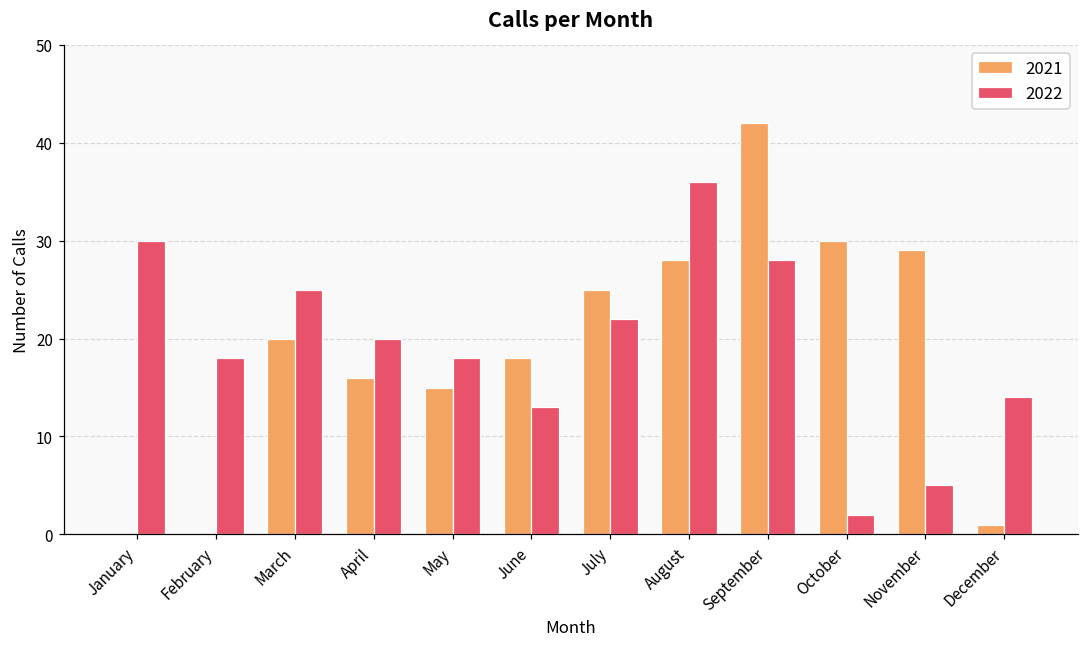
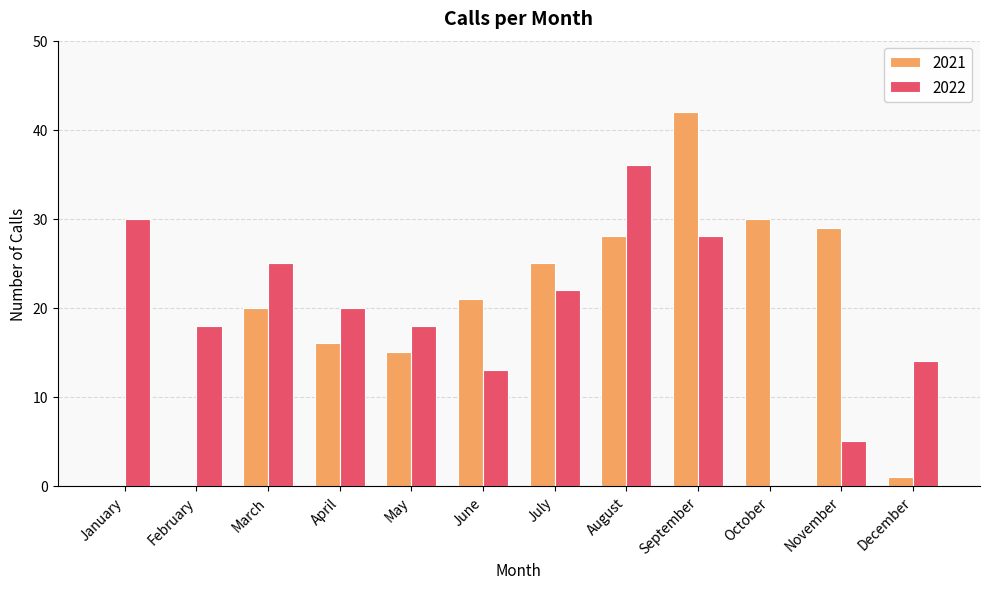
  {
    "2021": {
      "January": 0,
      "February": 0,
      "March": 20,
      "April": 16,
      "May": 15,
-     "June": 18,
+     "June": 21,
      "July": 25,
      "August": 28,
      "September": 42,
      "October": 30,
      "November": 29,
      "December": 1
    },
    "2022": {
      "January": 30,
      "February": 18,
      "March": 25,
      "April": 20,
      "May": 18,
      "June": 13,
      "July": 22,
      "August": 36,
      "September": 28,
-     "October": 2,
+     "October": 0,
      "November": 5,
      "December": 14
    }
  }
